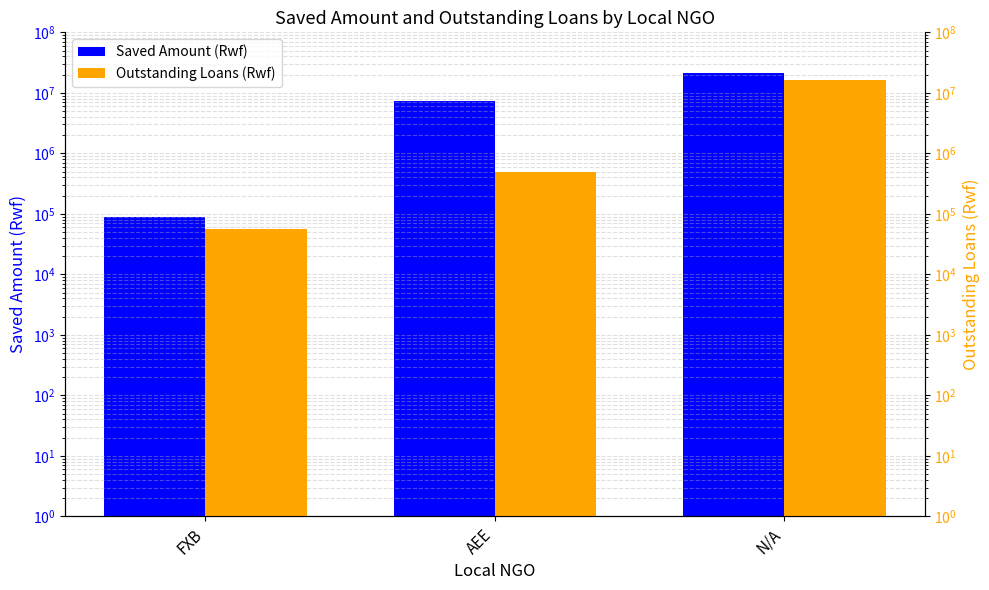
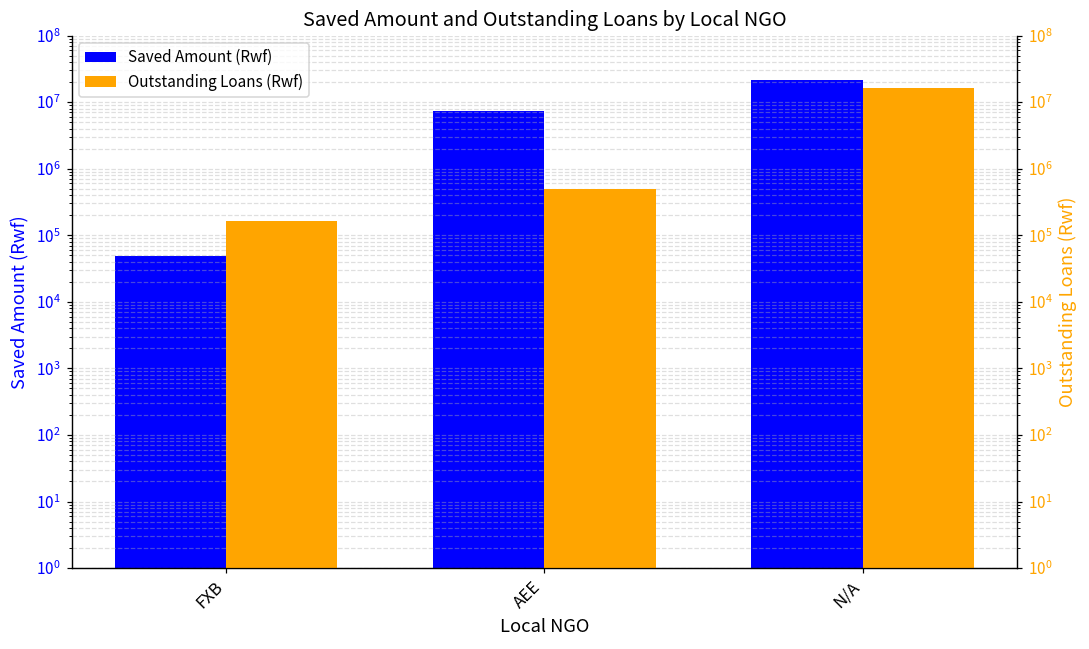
  {
    "Saved Amount (Rwf)": {
-     "FXB": 90000,
+     "FXB": 50000,
      "AEE": 7000000,
      "N/A": 21000000
    },
    "Outstanding Loans (Rwf)": {
-     "FXB": 60000,
+     "FXB": 160000,
      "AEE": 500000,
      "N/A": 17000000
    }
  }
